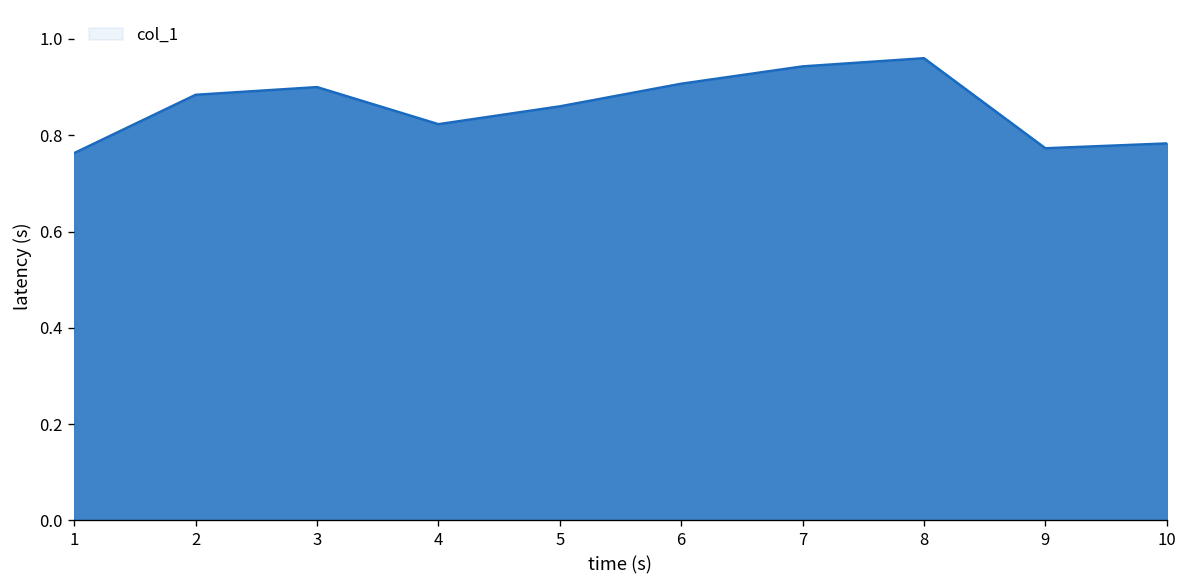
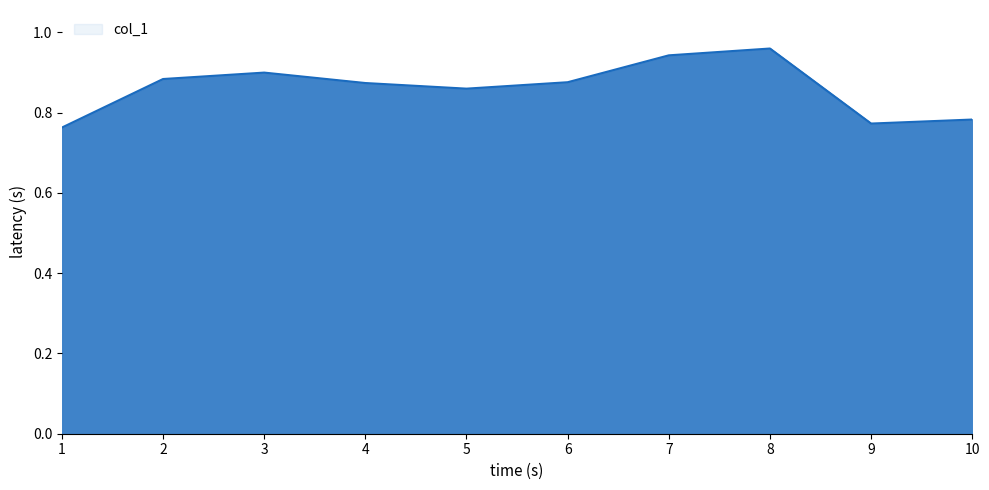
  {
    "1": 0.76,
    "2": 0.88,
    "3": 0.90,
-   "4": 0.82,
+   "4": 0.87,
    "5": 0.86,
-   "6": 0.91,
+   "6": 0.88,
    "7": 0.94,
    "8": 0.96,
    "9": 0.77,
    "10": 0.78
  }
